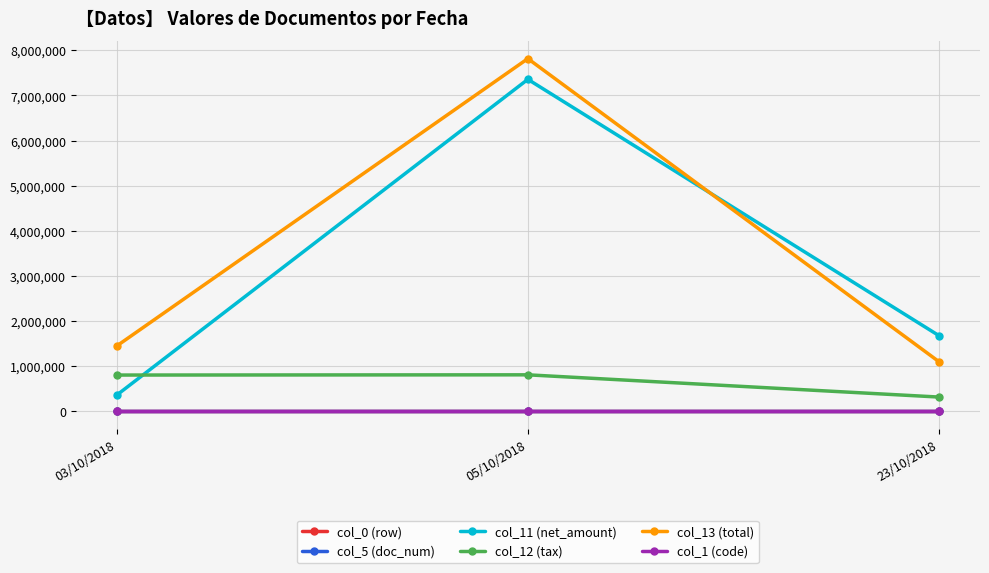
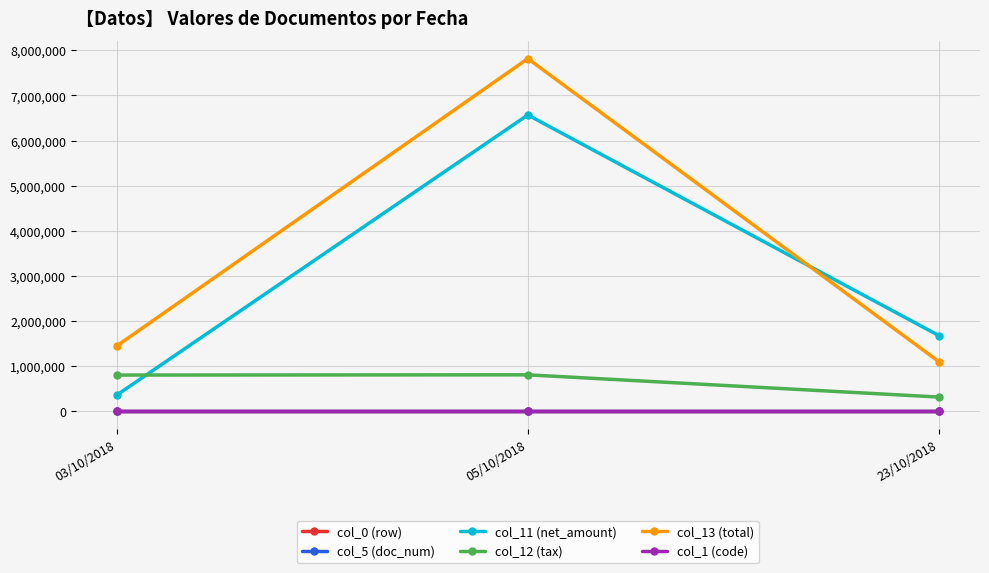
  {
    "col_1 (code)": {
      "03/10/2018": "0",
      "05/10/2018": "0",
      "23/10/2018": "0"
    },
    "col_11 (net_amount)": {
      "03/10/2018": "400,000",
-     "05/10/2018": "7,400,000",
+     "05/10/2018": "6,600,000",
      "23/10/2018": "1,700,000"
    },
    "col_12 (tax)": {
      "03/10/2018": "800,000",
      "05/10/2018": "800,000",
      "23/10/2018": "300,000"
    },
    "col_13 (total)": {
      "03/10/2018": "1,500,000",
      "05/10/2018": "7,800,000",
      "23/10/2018": "1,100,000"
    }
  }
